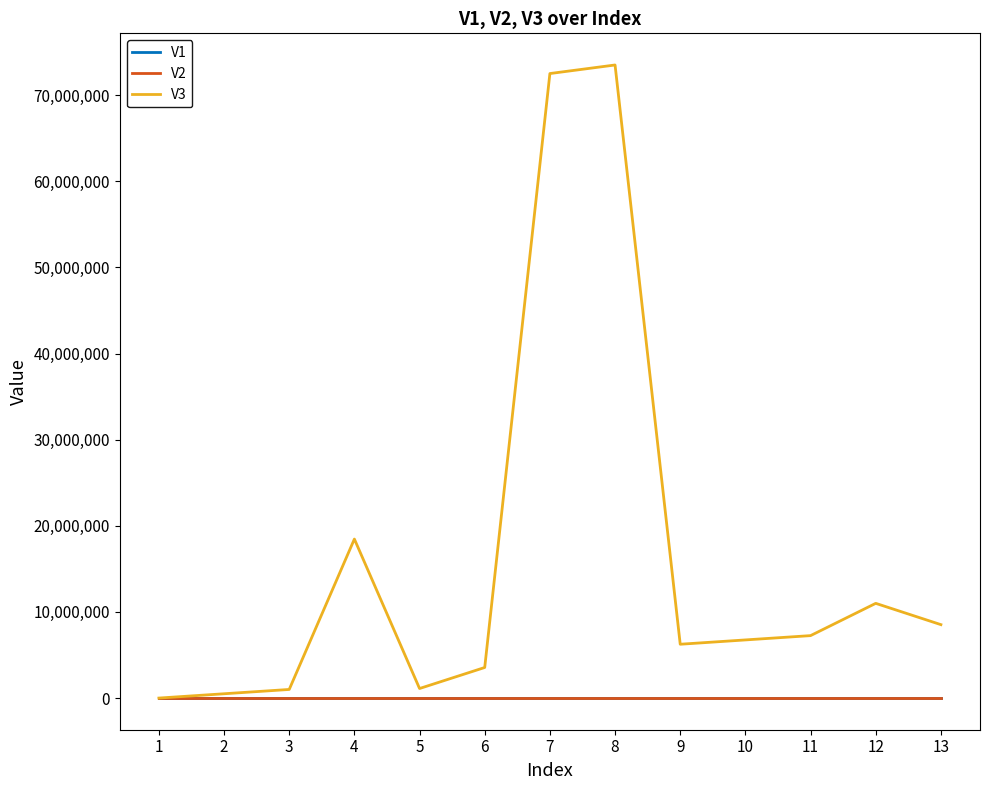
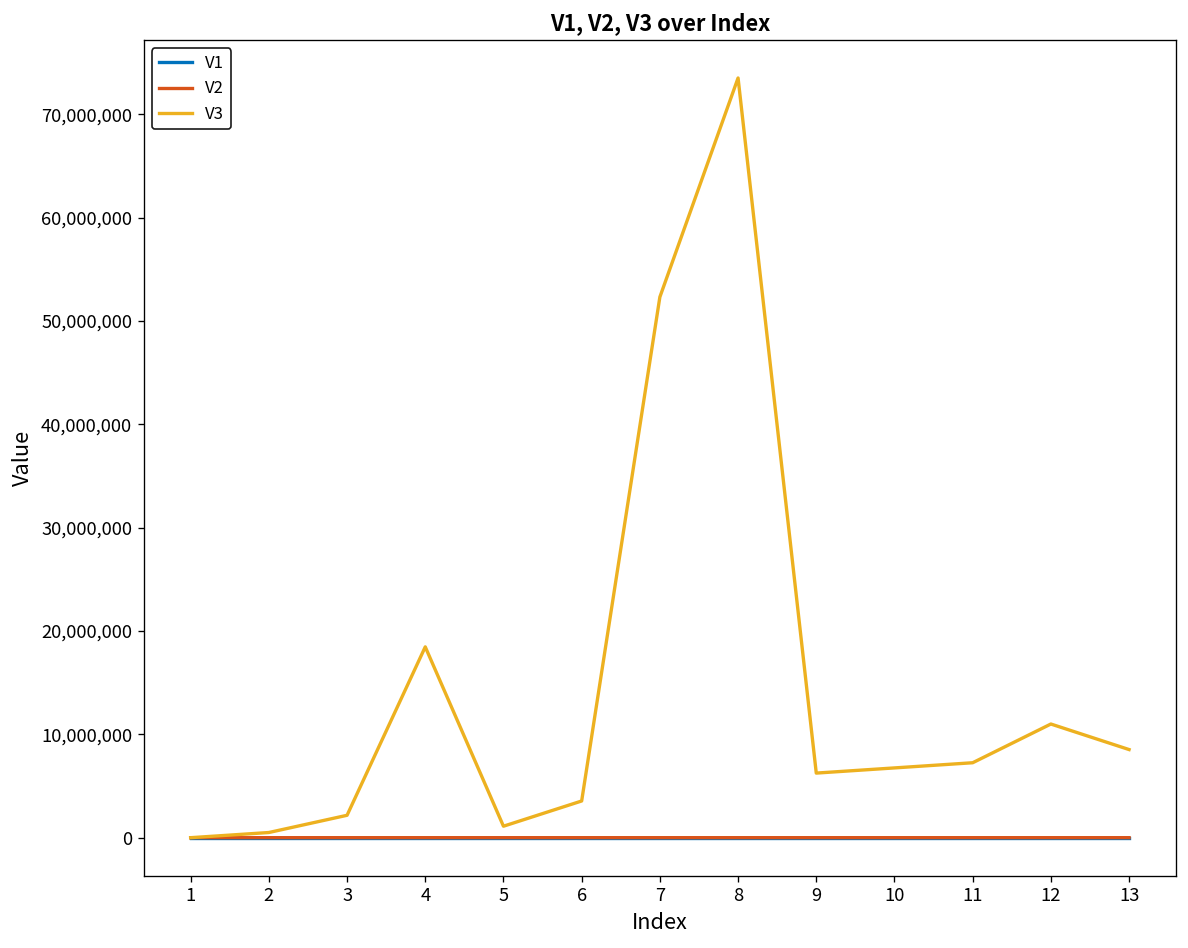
  {
    "V2": {
      "2": "0",
      "3": "0",
      "4": "0",
      "5": "0",
      "6": "0",
      "7": "0",
      "8": "0",
      "9": "0",
      "10": "0",
      "11": "0",
      "12": "0",
      "13": "0"
    },
    "V3": {
      "2": "1,000,000",
-     "3": "1,000,000",
+     "3": "2,000,000",
      "4": "18,000,000",
      "5": "1,000,000",
      "6": "4,000,000",
-     "7": "73,000,000",
+     "7": "52,000,000",
      "8": "73,000,000",
      "9": "6,000,000",
      "10": "7,000,000",
      "11": "7,000,000",
      "12": "11,000,000",
      "13": "9,000,000"
    }
  }
